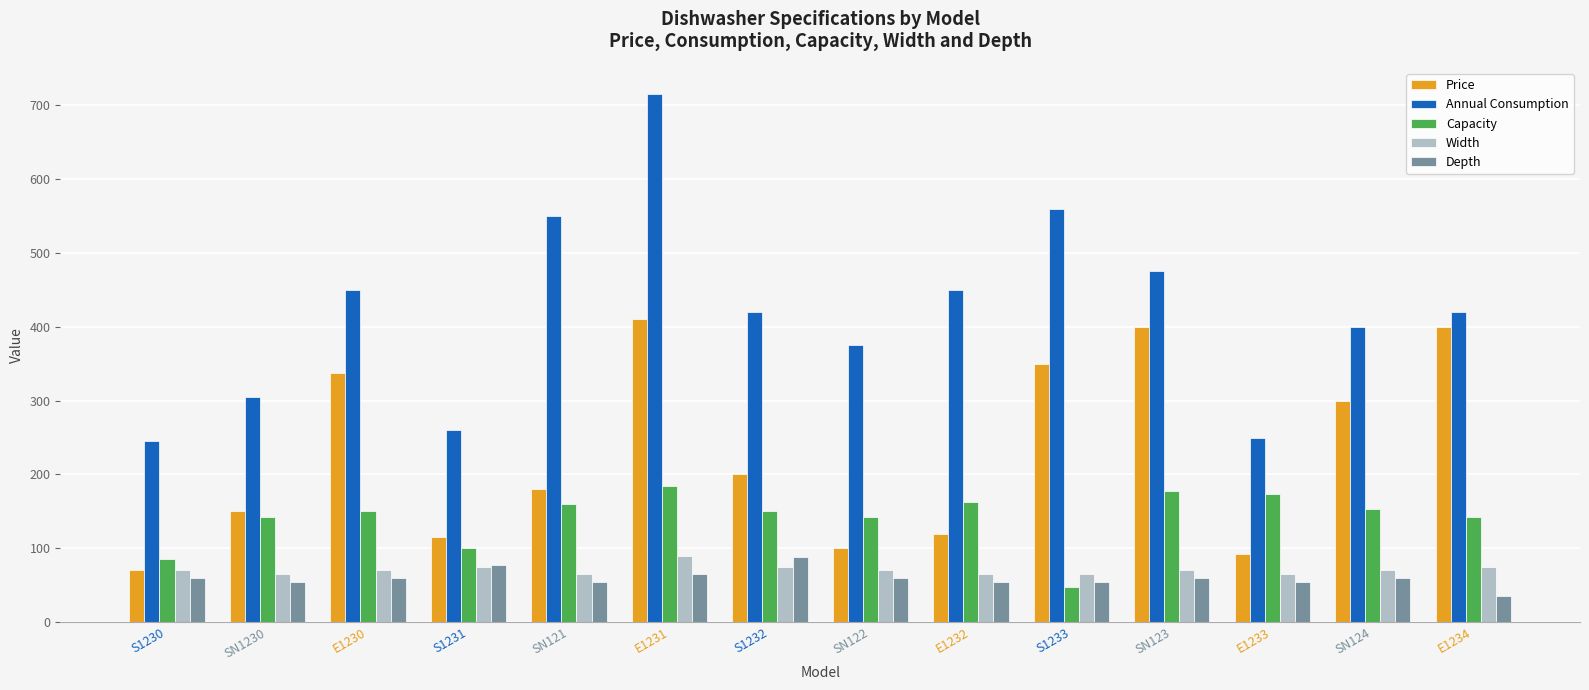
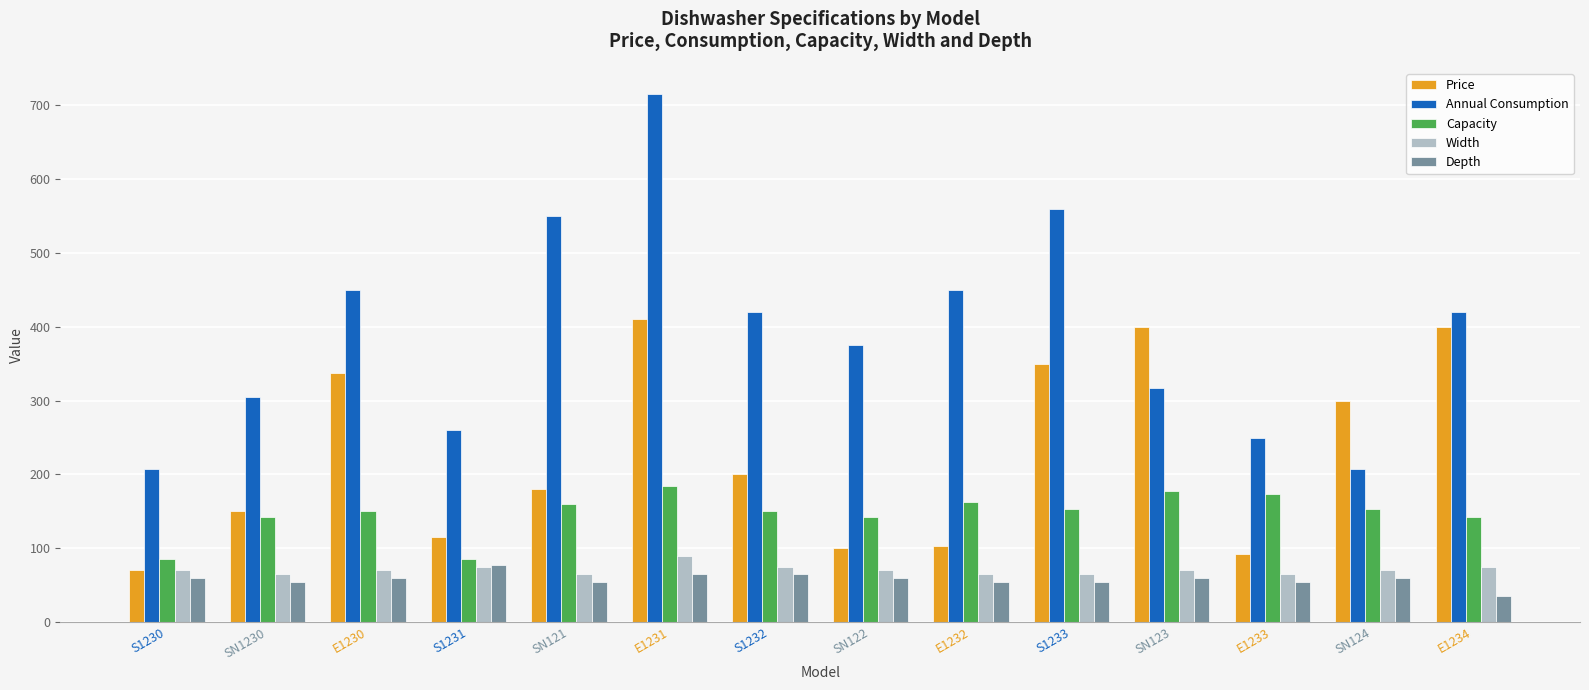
  {
    "Price": {
      "S1230": 70,
      "SN1230": 150,
      "E1230": 340,
      "S1231": 120,
      "SN121": 180,
      "E1231": 410,
      "S1232": 200,
      "SN122": 100,
-     "E1232": 120,
+     "E1232": 100,
      "S1233": 350,
      "SN123": 400,
      "E1233": 90,
      "SN124": 300,
      "E1234": 400
    },
    "Annual Consumption": {
-     "S1230": 250,
+     "S1230": 210,
      "SN1230": 310,
      "E1230": 450,
      "S1231": 260,
      "SN121": 550,
      "E1231": 720,
      "S1232": 420,
      "SN122": 380,
      "E1232": 450,
      "S1233": 560,
-     "SN123": 480,
+     "SN123": 320,
      "E1233": 250,
-     "SN124": 400,
+     "SN124": 210,
      "E1234": 420
    },
    "Capacity": {
      "S1230": 90,
      "SN1230": 140,
      "E1230": 150,
-     "S1231": 100,
+     "S1231": 90,
      "SN121": 160,
      "E1231": 190,
      "S1232": 150,
      "SN122": 140,
      "E1232": 160,
-     "S1233": 50,
+     "S1233": 150,
      "SN123": 180,
      "E1233": 170,
      "SN124": 150,
      "E1234": 140
    },
    "Width": {
      "S1230": 70,
      "SN1230": 70,
      "E1230": 70,
      "S1231": 80,
      "SN121": 70,
      "E1231": 90,
      "S1232": 80,
      "SN122": 70,
      "E1232": 70,
      "S1233": 70,
      "SN123": 70,
      "E1233": 70,
      "SN124": 70,
      "E1234": 80
    },
    "Depth": {
      "S1230": 60,
      "SN1230": 60,
      "E1230": 60,
      "S1231": 80,
      "SN121": 60,
      "E1231": 70,
-     "S1232": 90,
+     "S1232": 70,
      "SN122": 60,
      "E1232": 60,
      "S1233": 60,
      "SN123": 60,
      "E1233": 60,
      "SN124": 60,
      "E1234": 40
    }
  }
